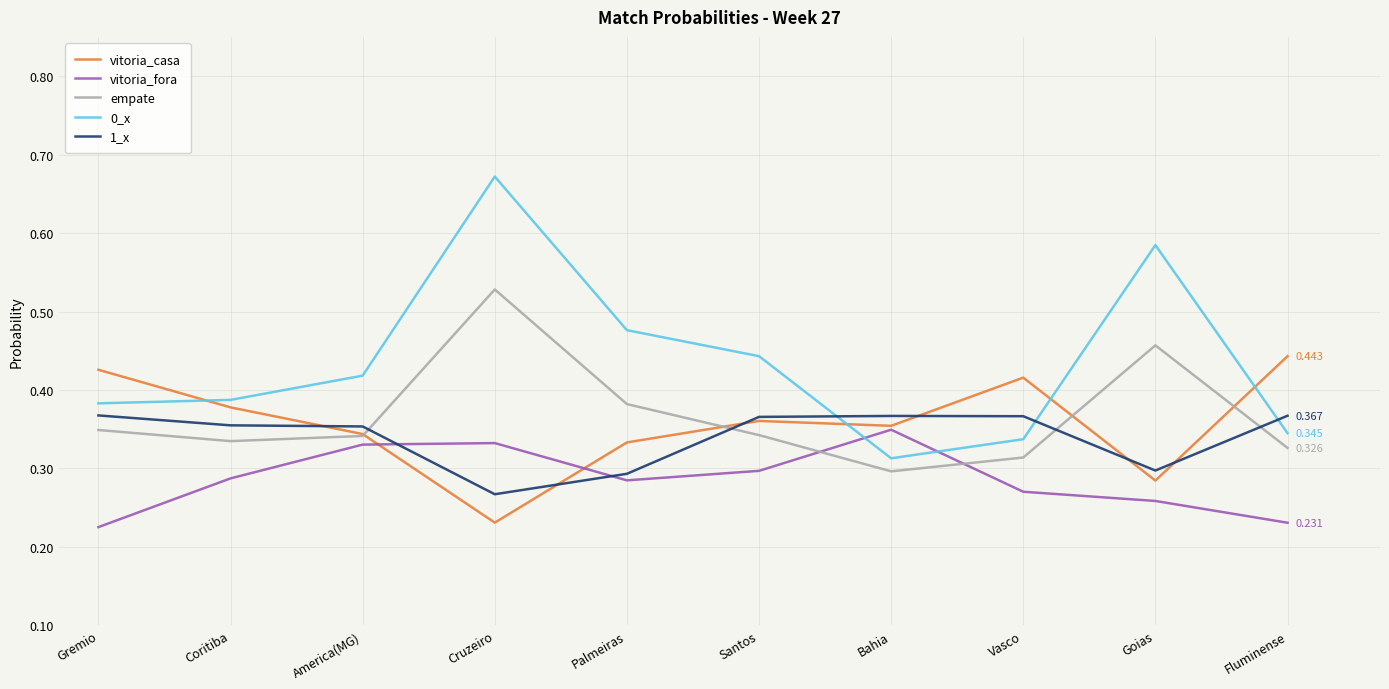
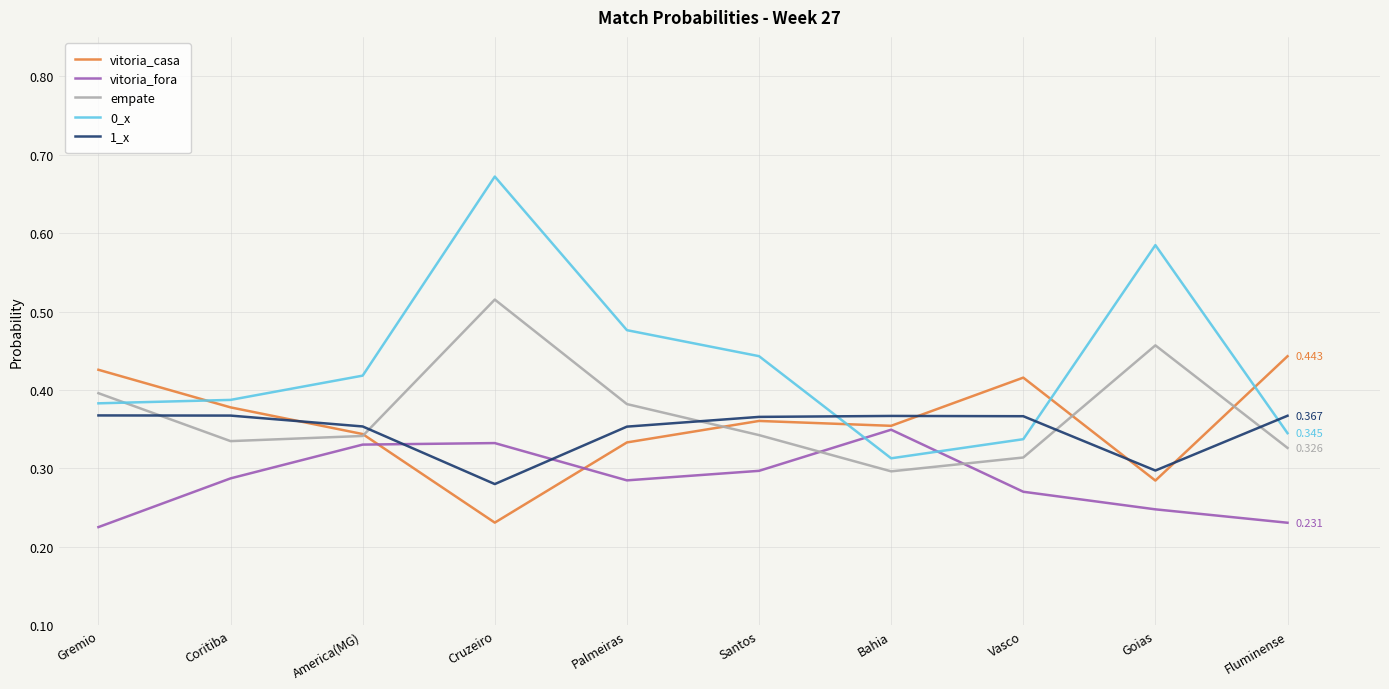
  {
    "vitoria_casa": {
      "Fluminense": 0.443
    },
    "vitoria_fora": {
      "Gremio": 0.23,
      "Coritiba": 0.29,
      "America(MG)": 0.33,
      "Cruzeiro": 0.33,
      "Palmeiras": 0.28,
      "Santos": 0.30,
      "Bahia": 0.35,
      "Vasco": 0.27,
-     "Goias": 0.26
+     "Goias": 0.25
    },
    "empate": {
-     "Gremio": 0.35,
+     "Gremio": 0.40,
      "Coritiba": 0.33,
-     "Cruzeiro": 0.53,
+     "Cruzeiro": 0.52,
      "Palmeiras": 0.38,
      "Santos": 0.34,
      "Bahia": 0.30,
      "Vasco": 0.31,
      "Goias": 0.46
    },
    "0_x": {
      "Fluminense": 0.345
    },
    "1_x": {
      "Gremio": 0.37,
-     "Coritiba": 0.35,
+     "Coritiba": 0.37,
      "America(MG)": 0.35,
-     "Cruzeiro": 0.27,
-     "Palmeiras": 0.29,
+     "Cruzeiro": 0.28,
+     "Palmeiras": 0.35,
      "Santos": 0.37,
      "Bahia": 0.37,
      "Vasco": 0.37,
      "Goias": 0.30
    }
  }
